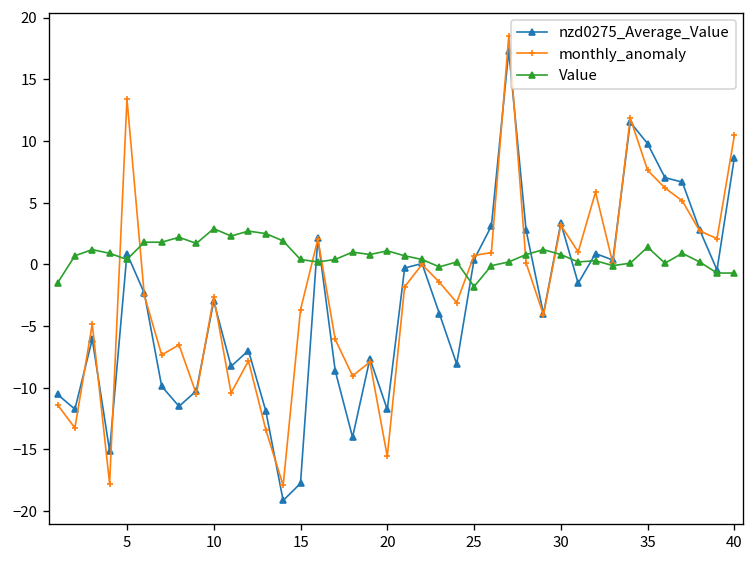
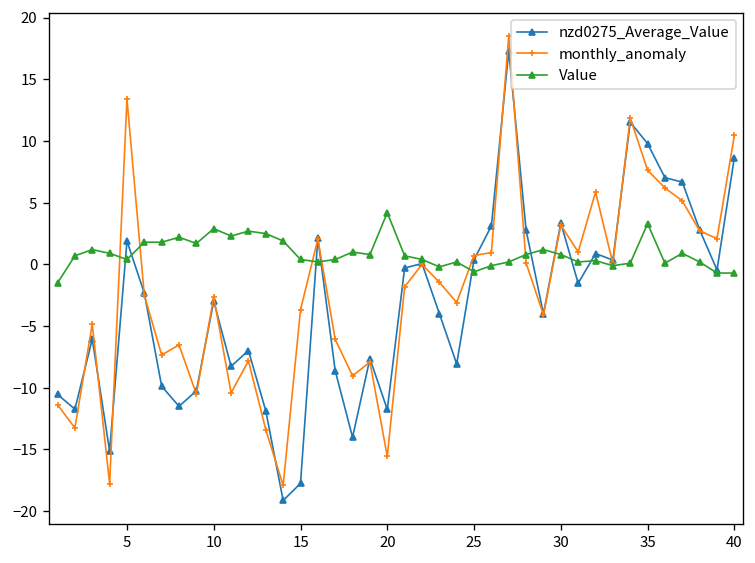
  {
    "nzd0275_Average_Value": {
-     "5": 0.9,
+     "5": 1.9,
      "10": -3.0,
      "15": -17.8,
      "20": -11.8,
      "25": 0.4,
      "35": 9.8,
      "40": 8.7
    },
    "monthly_anomaly": {
      "5": 13.4,
      "10": -2.6,
      "15": -3.7,
      "20": -15.6,
      "25": 0.7,
      "35": 7.6,
      "40": 10.5
    },
    "Value": {
      "5": 0.4,
      "10": 2.9,
      "15": 0.4,
-     "20": 1.1,
-     "25": -1.8,
+     "20": 4.2,
+     "25": -0.6,
      "30": 0.8,
-     "35": 1.4,
+     "35": 3.3,
      "40": -0.7
    }
  }
